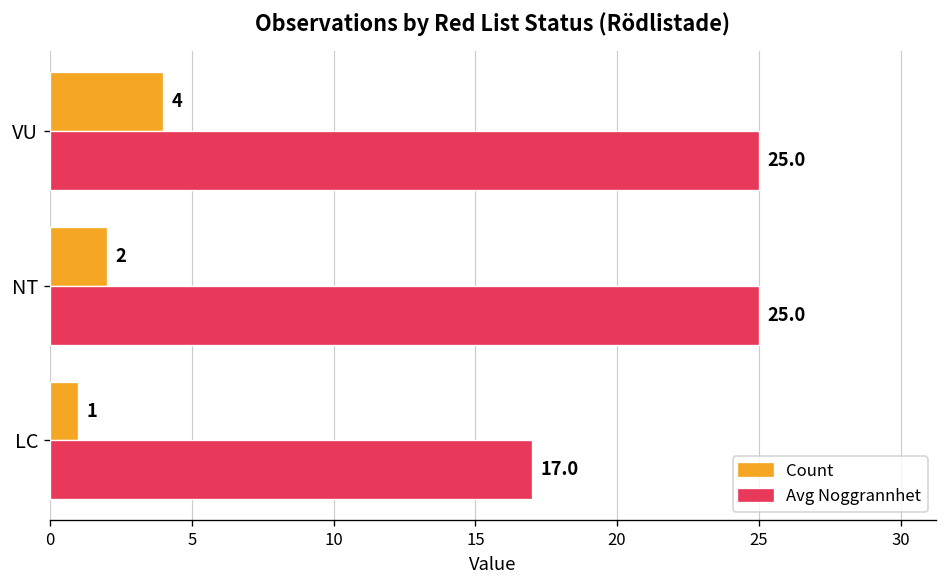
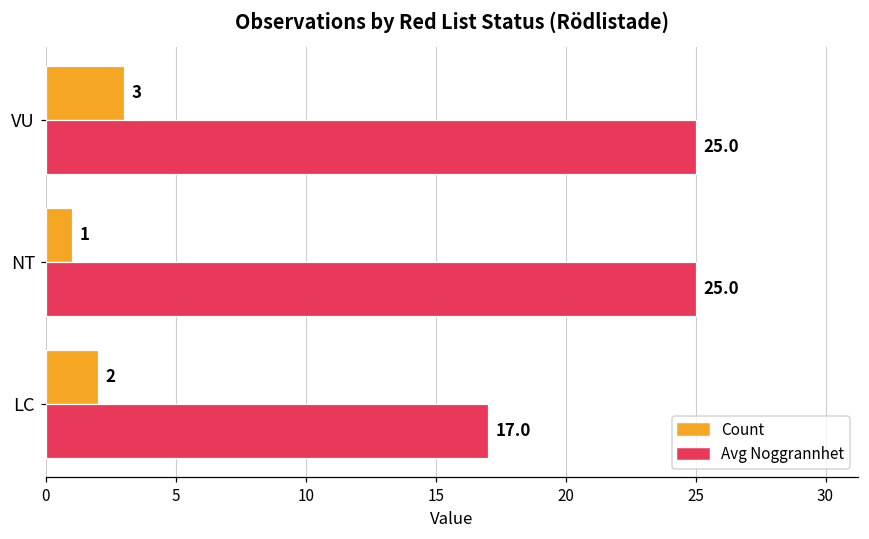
  {
    "Count": {
-     "VU": 4,
-     "NT": 2,
-     "LC": 1
+     "VU": 3,
+     "NT": 1,
+     "LC": 2
    },
    "Avg Noggrannhet": {
      "VU": 25.0,
      "NT": 25.0,
      "LC": 17.0
    }
  }
